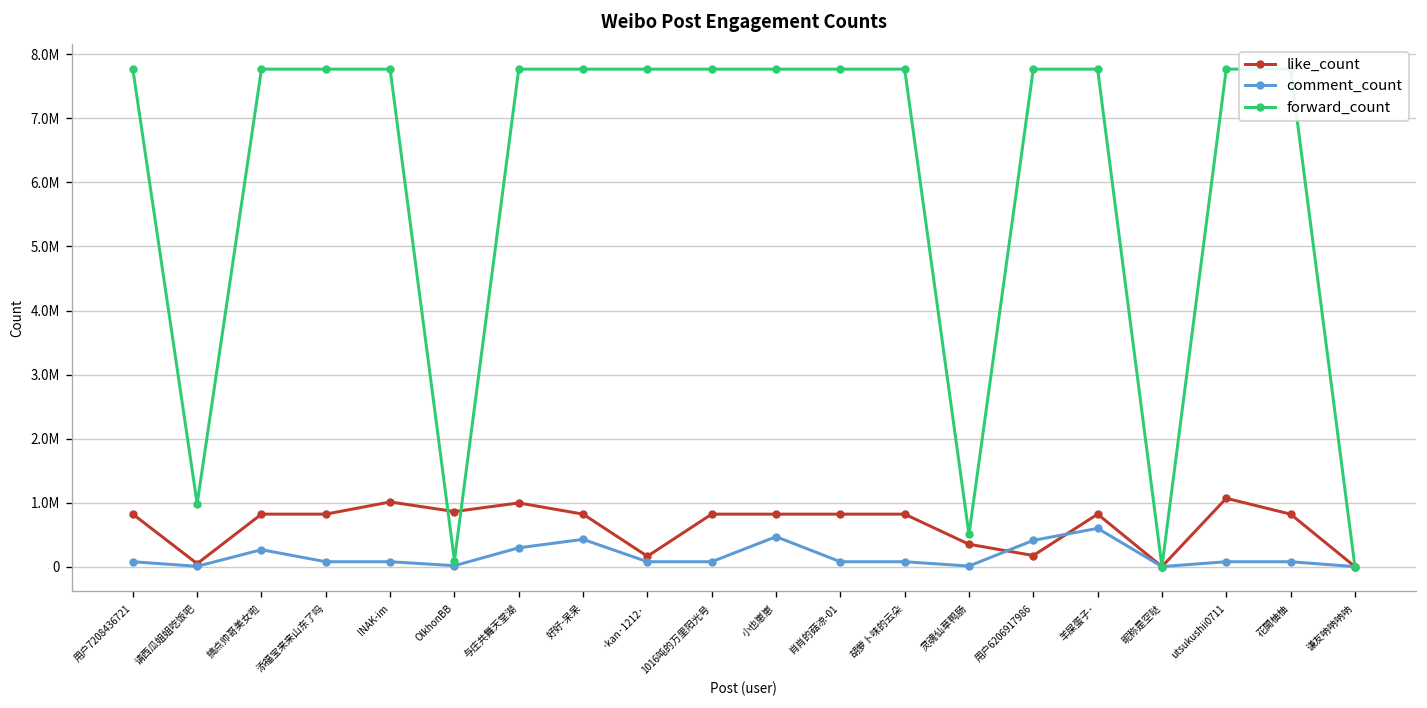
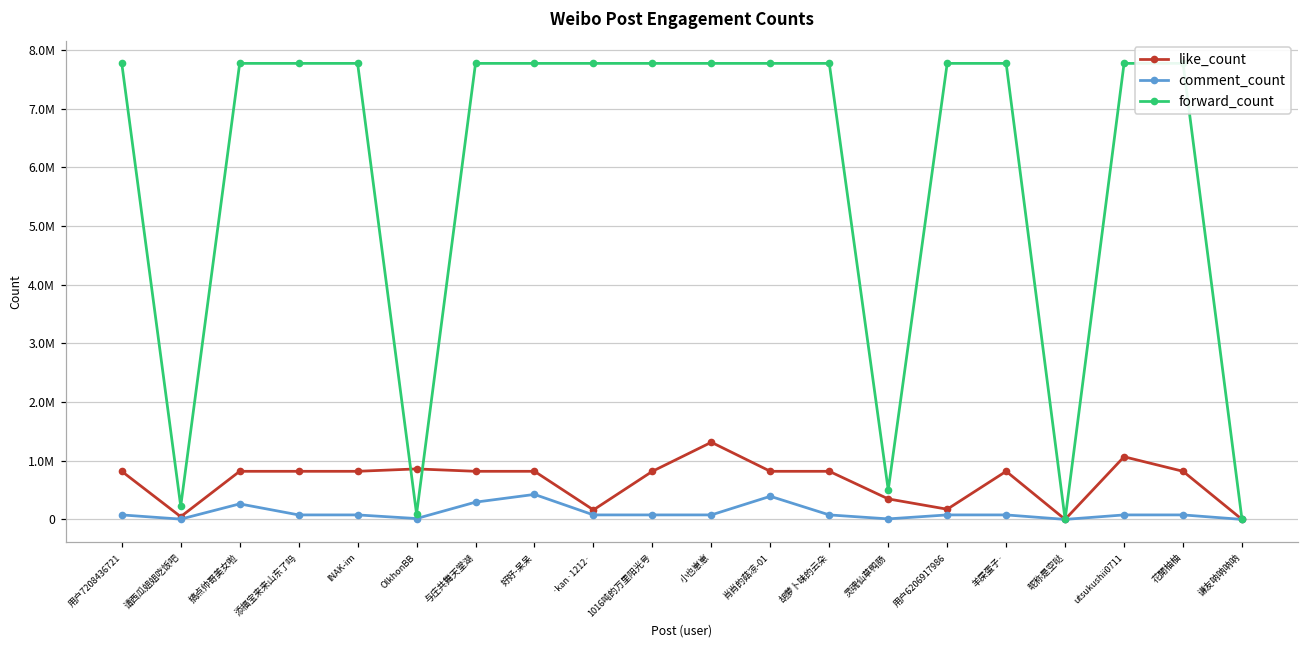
  {
    "like_count": {
      "用户7208436721": 800000,
      "搞点帅哥美女啦": 800000,
      "添福宝来来山东了吗": 800000,
-     "INAK-im": 1000000,
+     "INAK-im": 800000,
      "OlkhonBB": 900000,
-     "与庄共舞天堂湖": 1000000,
+     "与庄共舞天堂湖": 800000,
      "好好-呆呆": 800000,
      "·kan·1212·": 200000,
      "1016吨的万里阳光号": 800000,
-     "小也崽崽": 800000,
+     "小也崽崽": 1300000,
      "肖肖的菇凉-01": 800000,
      "胡萝卜味的云朵": 800000,
      "灵魂仙草鸭肠": 300000,
      "用户6206917986": 200000,
      "羊屎蛋子·": 800000,
      "utsukushii0711": 1100000,
      "花開柚柚": 800000
    },
    "comment_count": {
      "用户7208436721": 100000,
      "搞点帅哥美女啦": 300000,
      "添福宝来来山东了吗": 100000,
      "INAK-im": 100000,
      "OlkhonBB": 0,
      "与庄共舞天堂湖": 300000,
      "好好-呆呆": 400000,
      "·kan·1212·": 100000,
      "1016吨的万里阳光号": 100000,
-     "小也崽崽": 500000,
-     "肖肖的菇凉-01": 100000,
+     "小也崽崽": 100000,
+     "肖肖的菇凉-01": 400000,
      "胡萝卜味的云朵": 100000,
      "灵魂仙草鸭肠": 0,
-     "用户6206917986": 400000,
-     "羊屎蛋子·": 600000,
+     "用户6206917986": 100000,
+     "羊屎蛋子·": 100000,
      "utsukushii0711": 100000,
      "花開柚柚": 100000
    },
    "forward_count": {
      "用户7208436721": 7800000,
-     "请西瓜姐姐吃饭吧": 1000000,
+     "请西瓜姐姐吃饭吧": 200000,
      "搞点帅哥美女啦": 7800000,
      "添福宝来来山东了吗": 7800000,
      "INAK-im": 7800000,
      "OlkhonBB": 100000,
      "与庄共舞天堂湖": 7800000,
      "好好-呆呆": 7800000,
      "·kan·1212·": 7800000,
      "1016吨的万里阳光号": 7800000,
      "小也崽崽": 7800000,
      "肖肖的菇凉-01": 7800000,
      "胡萝卜味的云朵": 7800000,
      "灵魂仙草鸭肠": 500000,
      "用户6206917986": 7800000,
      "羊屎蛋子·": 7800000,
      "utsukushii0711": 7800000
    }
  }
